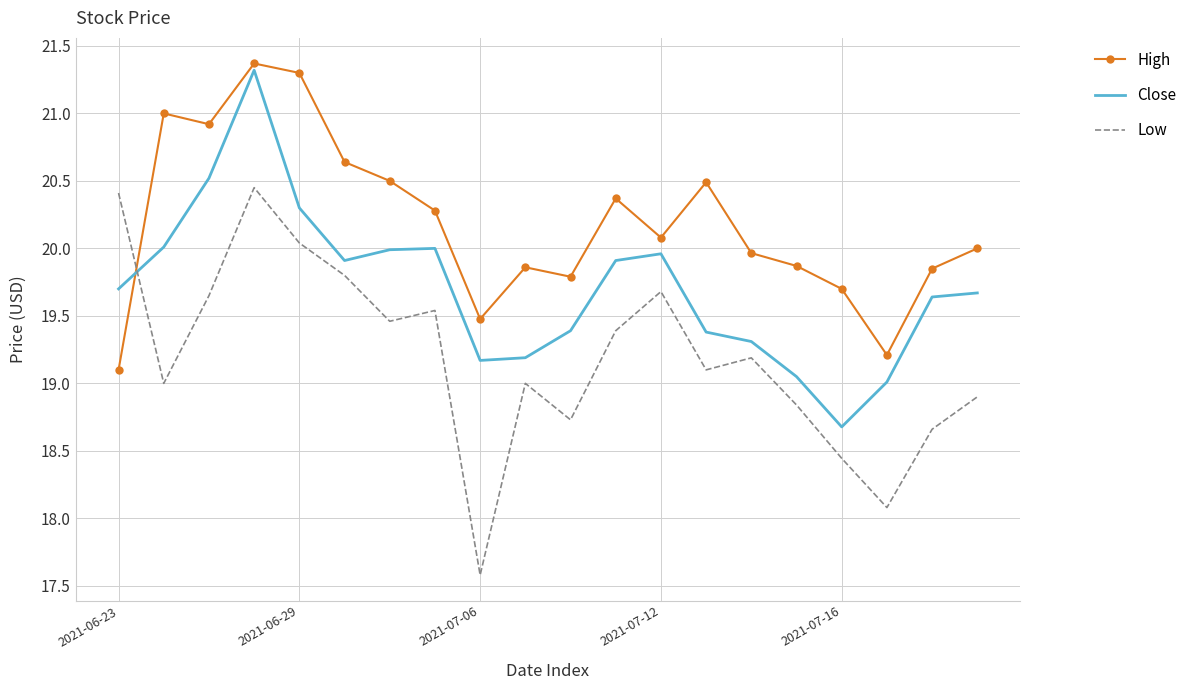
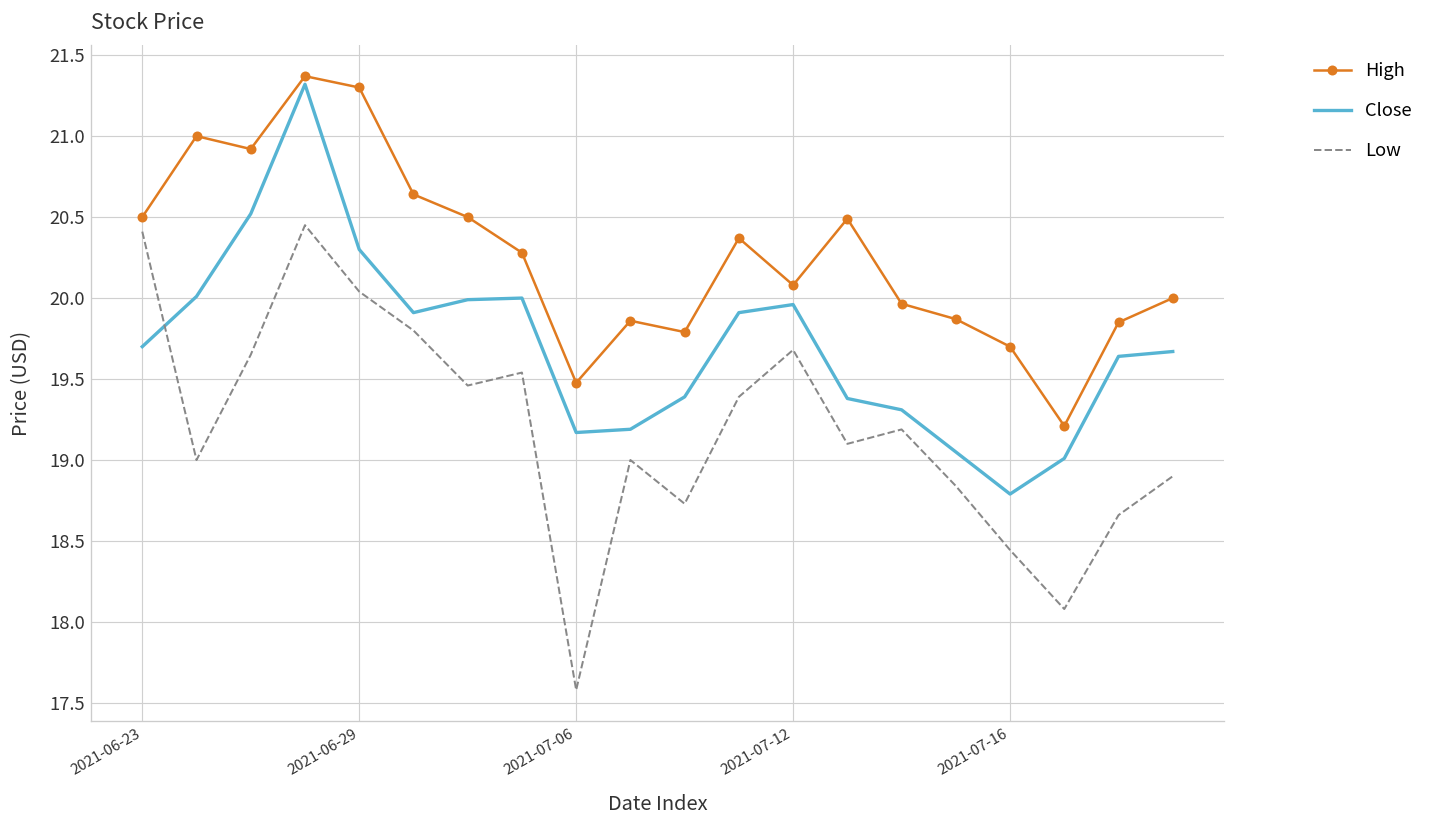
  {
    "High": {
-     "2021-06-23": 19.1,
+     "2021-06-23": 20.5,
      "2021-06-29": 21.3,
      "2021-07-06": 19.48,
      "2021-07-12": 20.08,
      "2021-07-16": 19.7
    },
    "Close": {
      "2021-06-23": 19.70,
      "2021-06-29": 20.30,
      "2021-07-06": 19.17,
      "2021-07-12": 19.96,
-     "2021-07-16": 18.68
+     "2021-07-16": 18.79
    },
    "Low": {
      "2021-06-23": 20.41,
      "2021-06-29": 20.04,
      "2021-07-06": 17.58,
      "2021-07-12": 19.68,
      "2021-07-16": 18.44
    }
  }
